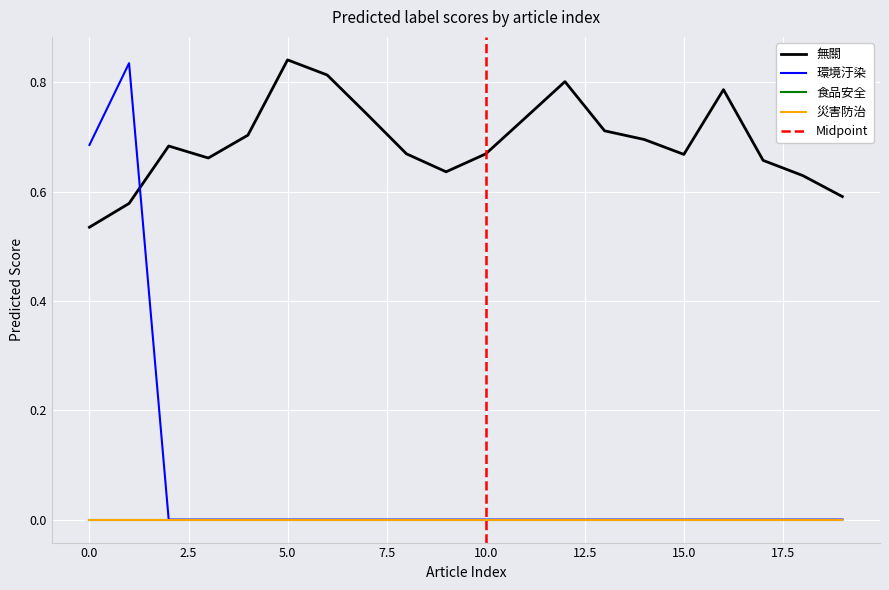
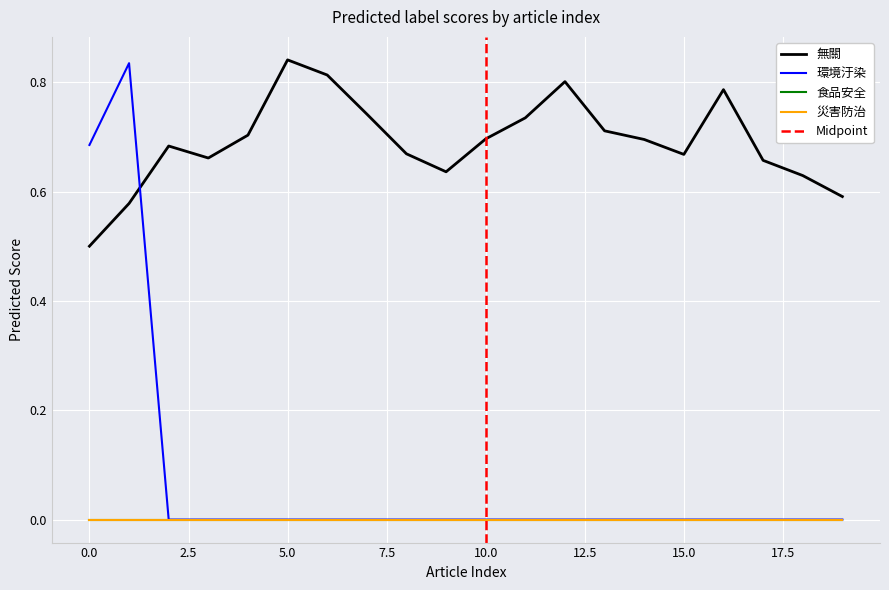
  {
    "無關": {
-     "0.0": 0.53,
+     "0.0": 0.50,
      "5.0": 0.84,
-     "10.0": 0.67,
+     "10.0": 0.70,
      "15.0": 0.67
    },
    "環境汙染": {
      "0.0": 0.69
    },
    "災害防治": {
      "0.0": 0.00
    }
  }
